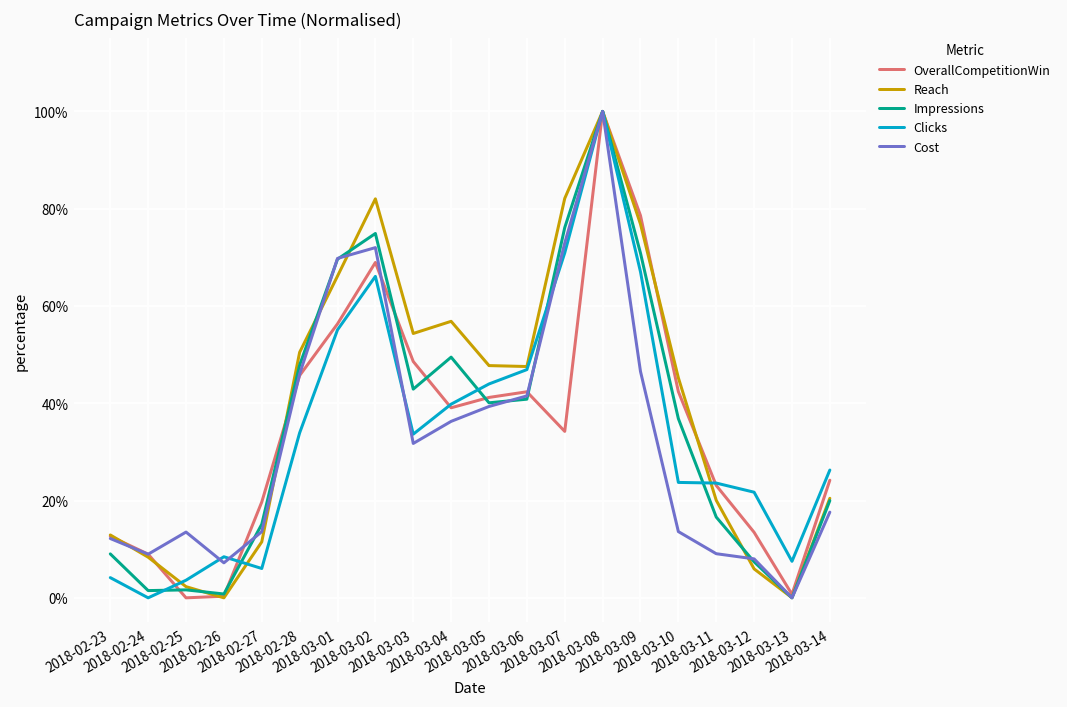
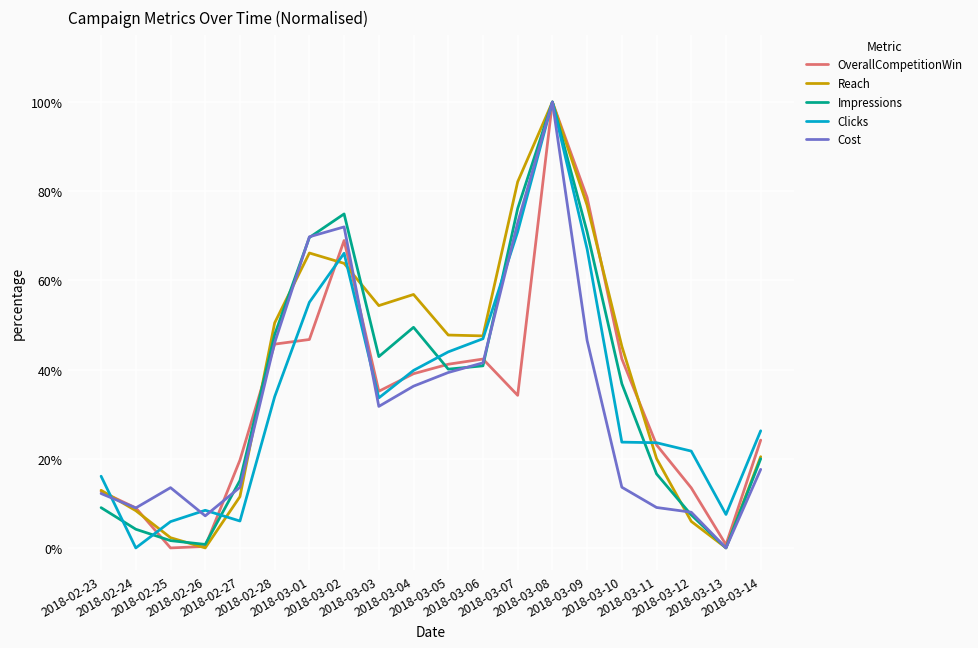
  {
    "OverallCompetitionWin": {
      "2018-02-25": "0%",
      "2018-02-27": "20%",
-     "2018-03-01": "56%",
+     "2018-03-01": "47%",
      "2018-03-02": "69%",
-     "2018-03-03": "49%",
+     "2018-03-03": "35%",
      "2018-03-04": "39%",
      "2018-03-05": "41%",
      "2018-03-06": "42%",
      "2018-03-07": "34%",
      "2018-03-09": "79%",
      "2018-03-10": "42%",
      "2018-03-12": "13%",
      "2018-03-13": "1%",
      "2018-03-14": "24%"
    },
    "Reach": {
      "2018-02-25": "2%",
      "2018-02-27": "12%",
      "2018-02-28": "50%",
      "2018-03-01": "66%",
-     "2018-03-02": "82%",
+     "2018-03-02": "64%",
      "2018-03-03": "54%",
      "2018-03-04": "57%",
      "2018-03-05": "48%",
      "2018-03-07": "82%",
      "2018-03-09": "77%",
      "2018-03-10": "45%",
      "2018-03-11": "20%",
      "2018-03-12": "6%"
    },
    "Impressions": {
      "2018-02-23": "9%",
-     "2018-02-24": "1%",
+     "2018-02-24": "4%",
      "2018-02-25": "2%",
      "2018-02-27": "15%",
      "2018-02-28": "48%",
      "2018-03-02": "75%",
      "2018-03-03": "43%",
      "2018-03-04": "49%",
      "2018-03-05": "40%",
      "2018-03-06": "41%",
      "2018-03-07": "76%",
      "2018-03-09": "71%",
      "2018-03-10": "37%",
      "2018-03-11": "17%"
    },
    "Clicks": {
-     "2018-02-23": "4%",
+     "2018-02-23": "16%",
      "2018-02-24": "0%",
-     "2018-02-25": "4%",
+     "2018-02-25": "6%",
      "2018-02-26": "8%",
      "2018-02-27": "6%",
      "2018-02-28": "34%",
      "2018-03-01": "55%",
      "2018-03-02": "66%",
      "2018-03-03": "34%",
      "2018-03-04": "40%",
      "2018-03-05": "44%",
      "2018-03-07": "71%",
      "2018-03-09": "67%",
      "2018-03-10": "24%",
      "2018-03-12": "22%",
      "2018-03-13": "8%",
      "2018-03-14": "26%"
    },
    "Cost": {
      "2018-02-25": "14%",
      "2018-02-26": "7%",
      "2018-02-27": "14%",
      "2018-03-02": "72%",
      "2018-03-03": "32%",
      "2018-03-04": "36%",
      "2018-03-05": "39%",
      "2018-03-06": "42%",
      "2018-03-07": "73%",
      "2018-03-09": "47%",
      "2018-03-10": "14%",
      "2018-03-11": "9%",
      "2018-03-14": "18%"
    }
  }
